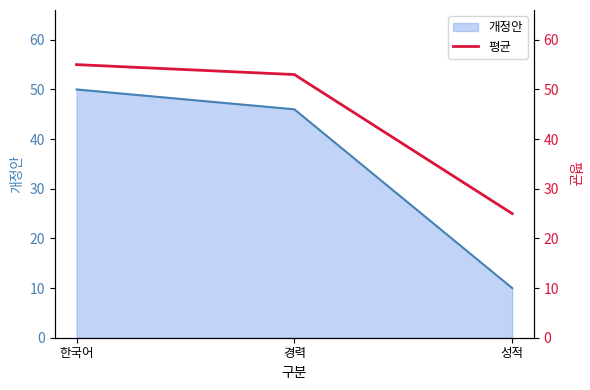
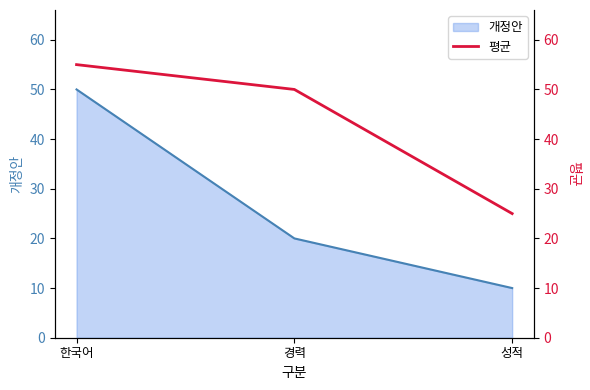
  {
    "개정안": {
      "한국어": 50,
-     "경력": 46,
+     "경력": 20,
      "성적": 10
    },
    "평균": {
      "한국어": 55,
-     "경력": 53,
+     "경력": 50,
      "성적": 25
    }
  }
